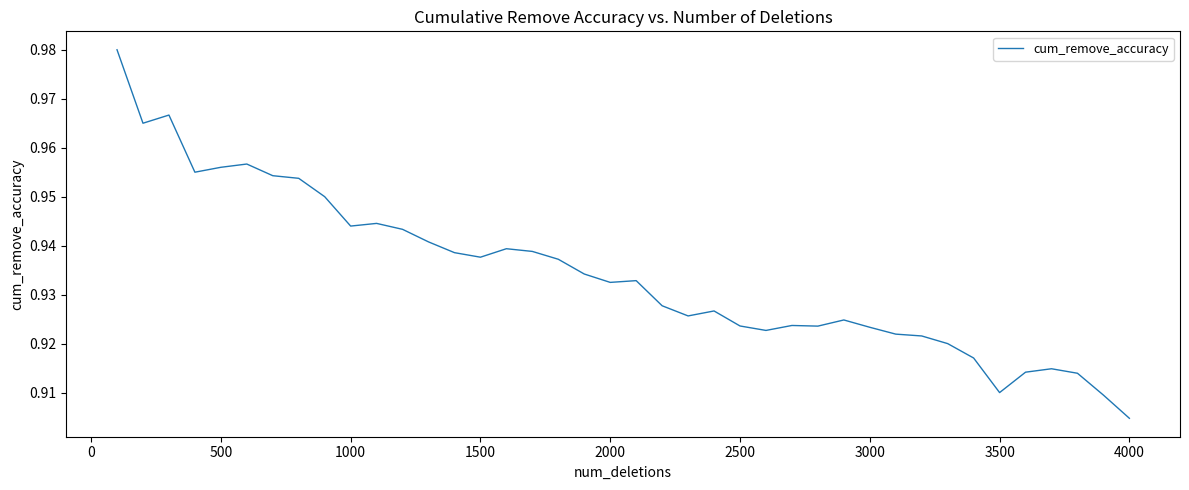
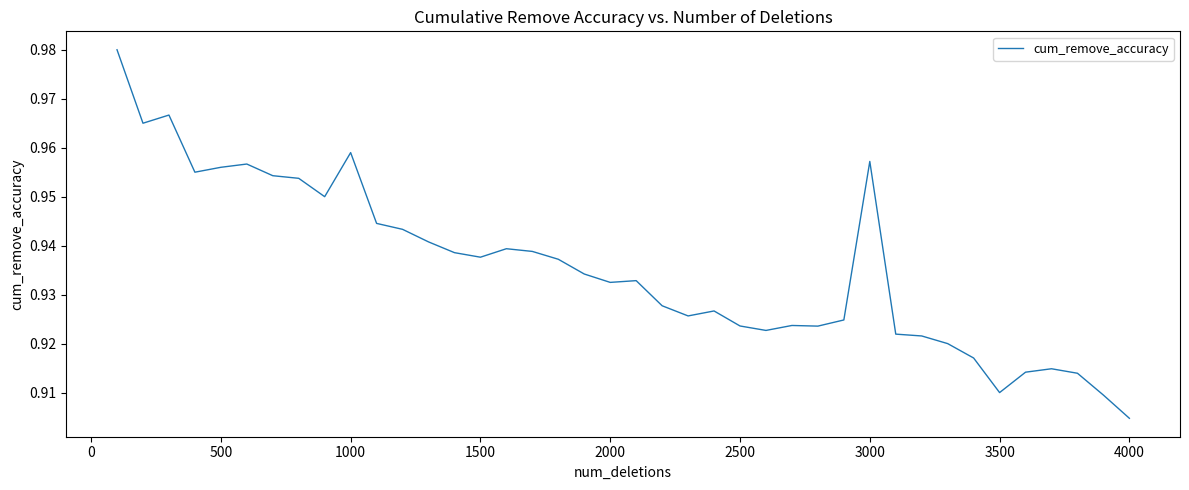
  {
    "500": 0.956,
-   "1000": 0.944,
+   "1000": 0.959,
    "1500": 0.938,
    "2000": 0.933,
    "2500": 0.924,
-   "3000": 0.923,
+   "3000": 0.957,
    "3500": 0.910,
    "4000": 0.905
  }
